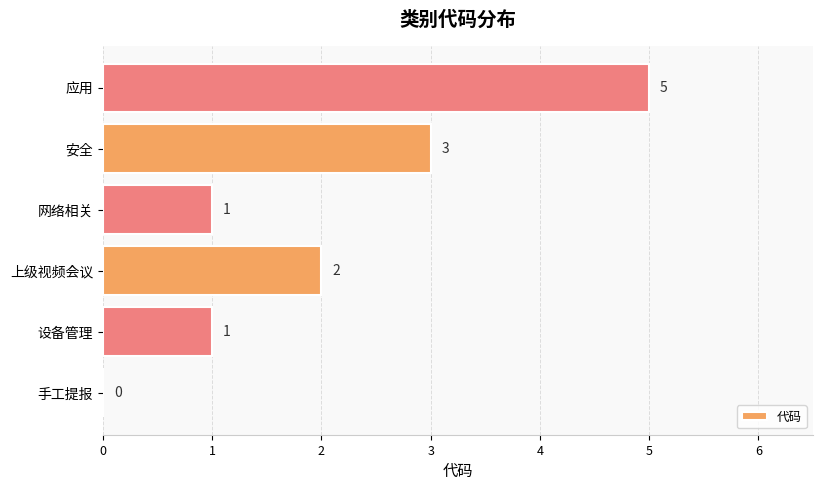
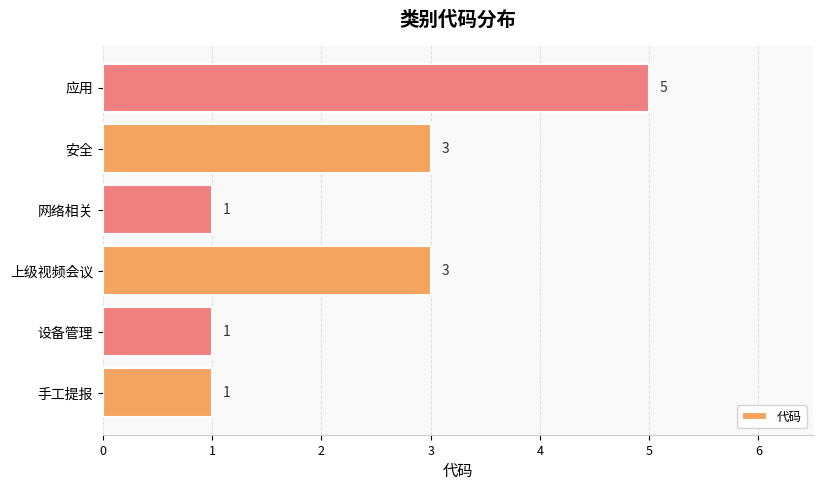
  {
    "应用": 5,
    "安全": 3,
    "网络相关": 1,
-   "上级视频会议": 2,
+   "上级视频会议": 3,
    "设备管理": 1,
-   "手工提报": 0
+   "手工提报": 1
  }
